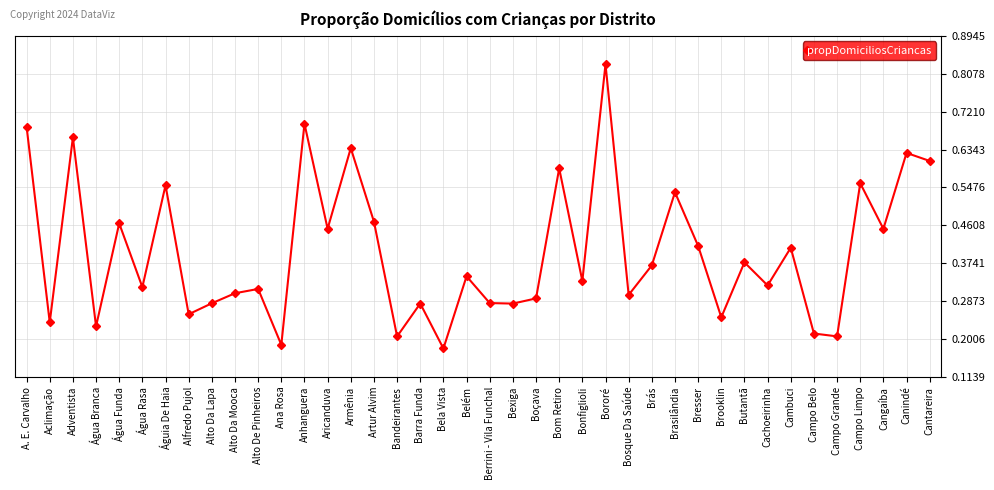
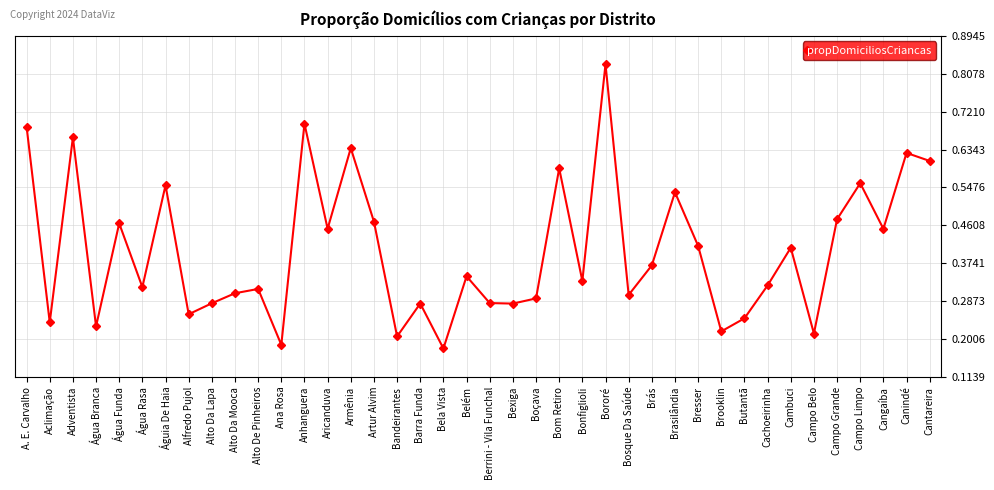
  {
    "A. E. Carvalho": 0.69,
    "Aclimação": 0.24,
    "Adventista": 0.66,
    "Água Branca": 0.23,
    "Água Funda": 0.47,
    "Água Rasa": 0.32,
    "Águia De Haia": 0.55,
    "Alfredo Pujol": 0.26,
    "Alto Da Lapa": 0.28,
    "Alto Da Mooca": 0.31,
    "Alto De Pinheiros": 0.32,
    "Ana Rosa": 0.19,
    "Anhanguera": 0.69,
    "Aricanduva": 0.45,
    "Armênia": 0.64,
    "Artur Alvim": 0.47,
    "Bandeirantes": 0.21,
    "Barra Funda": 0.28,
    "Bela Vista": 0.18,
    "Belém": 0.34,
    "Berrini - Vila Funchal": 0.28,
    "Bexiga": 0.28,
    "Boçava": 0.29,
    "Bom Retiro": 0.59,
    "Bonfiglioli": 0.33,
    "Bororé": 0.83,
    "Bosque Da Saúde": 0.30,
    "Brás": 0.37,
    "Brasilândia": 0.54,
    "Bresser": 0.41,
-   "Brooklin": 0.25,
-   "Butantã": 0.38,
+   "Brooklin": 0.22,
+   "Butantã": 0.25,
    "Cachoeirinha": 0.32,
    "Cambuci": 0.41,
    "Campo Belo": 0.21,
-   "Campo Grande": 0.21,
+   "Campo Grande": 0.47,
    "Campo Limpo": 0.56,
    "Cangaíba": 0.45,
    "Canindé": 0.63,
    "Cantareira": 0.61
  }
